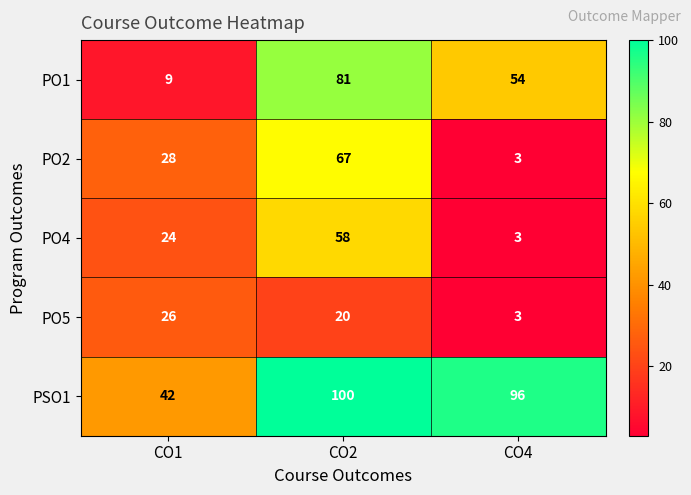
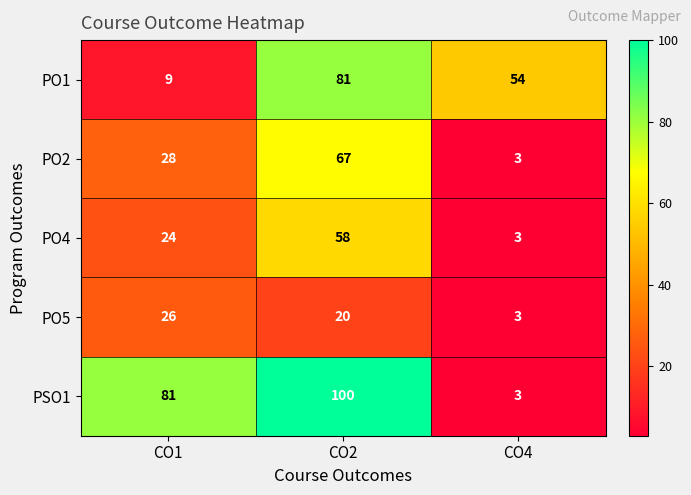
  {
    "PO1": {
      "CO1": 9,
      "CO2": 81,
      "CO4": 54
    },
    "PO2": {
      "CO1": 28,
      "CO2": 67,
      "CO4": 3
    },
    "PO4": {
      "CO1": 24,
      "CO2": 58,
      "CO4": 3
    },
    "PO5": {
      "CO1": 26,
      "CO2": 20,
      "CO4": 3
    },
    "PSO1": {
-     "CO1": 42,
+     "CO1": 81,
      "CO2": 100,
-     "CO4": 96
+     "CO4": 3
    }
  }
